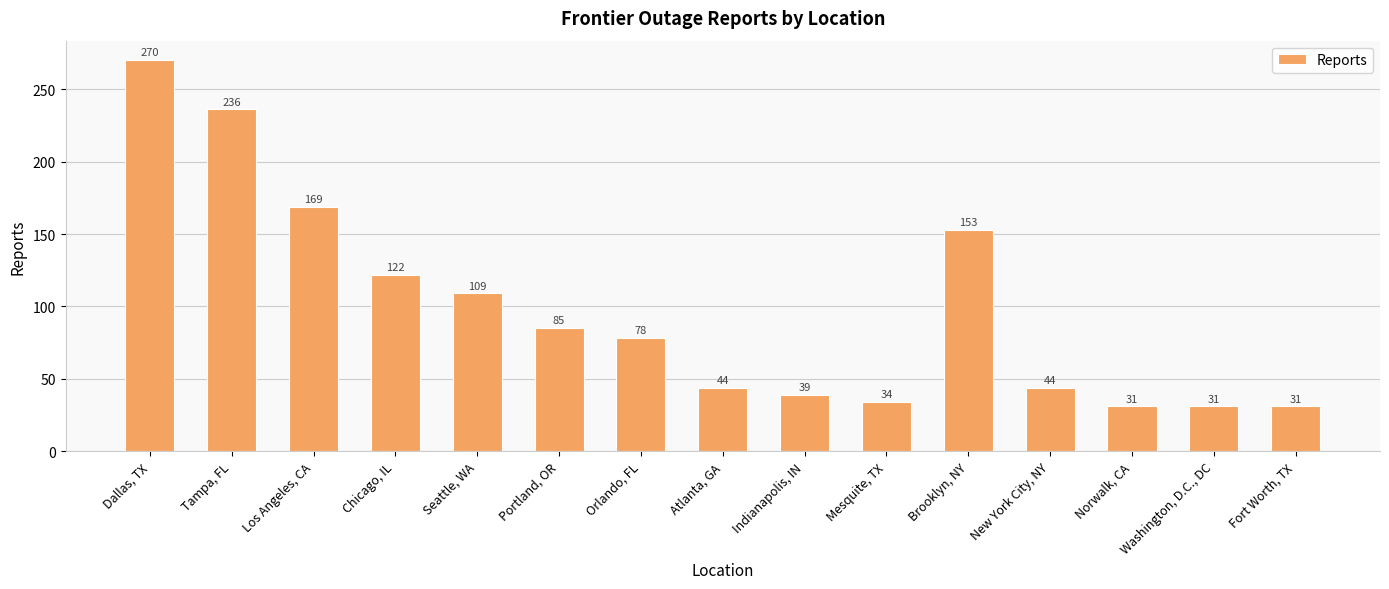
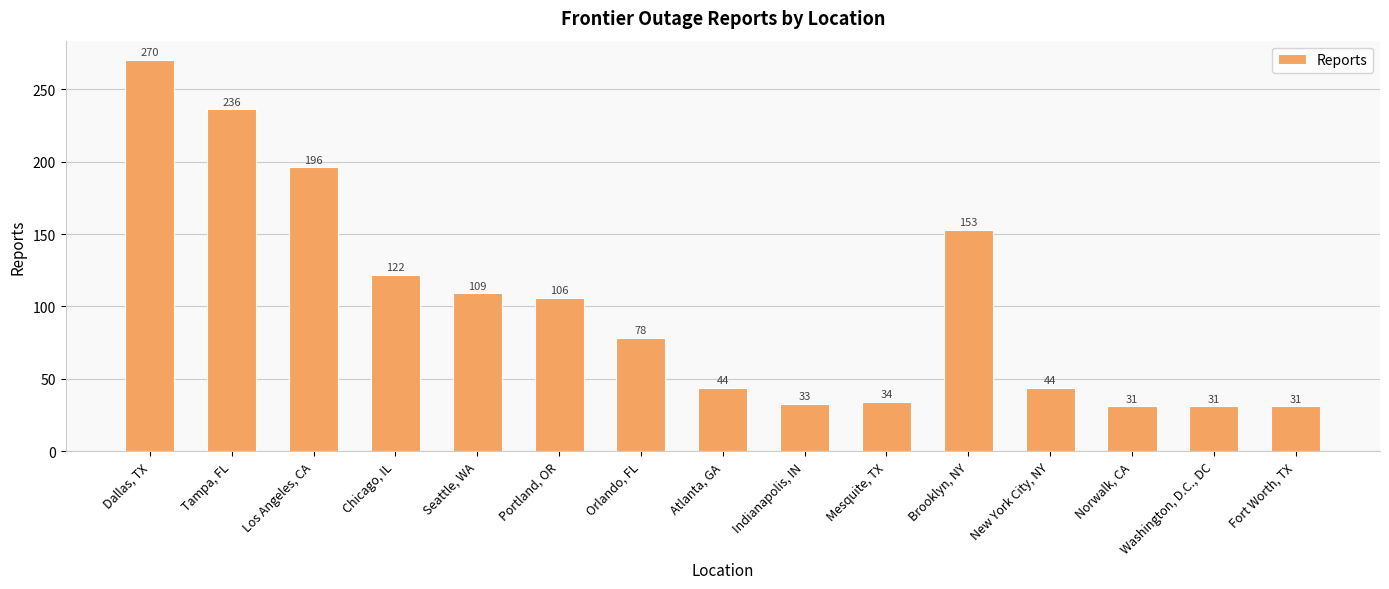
  {
    "Dallas, TX": 270,
    "Tampa, FL": 236,
-   "Los Angeles, CA": 169,
+   "Los Angeles, CA": 196,
    "Chicago, IL": 122,
    "Seattle, WA": 109,
-   "Portland, OR": 85,
+   "Portland, OR": 106,
    "Orlando, FL": 78,
    "Atlanta, GA": 44,
-   "Indianapolis, IN": 39,
+   "Indianapolis, IN": 33,
    "Mesquite, TX": 34,
    "Brooklyn, NY": 153,
    "New York City, NY": 44,
    "Norwalk, CA": 31,
    "Washington, D.C., DC": 31,
    "Fort Worth, TX": 31
  }
